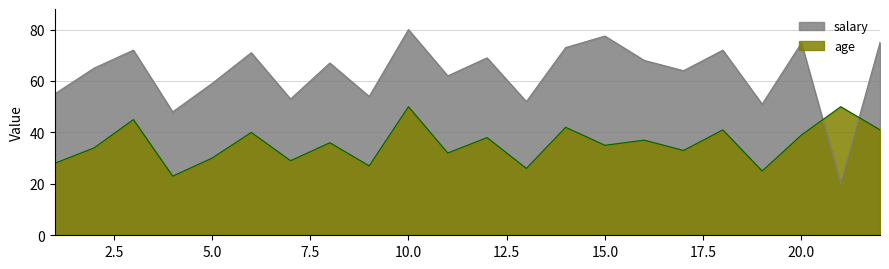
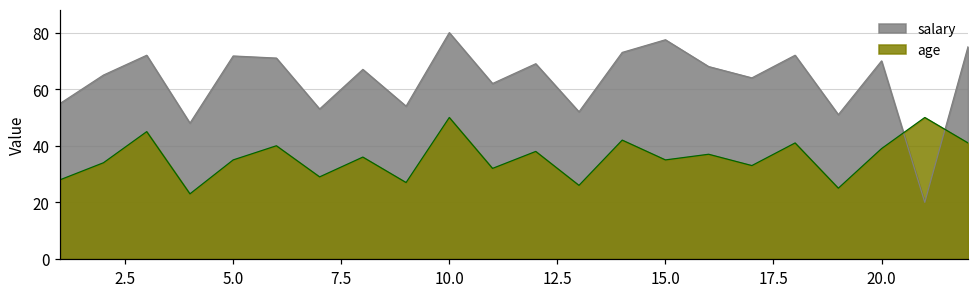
  {
    "salary": {
-     "5.0": 59,
+     "5.0": 72,
      "10.0": 80,
      "15.0": 77,
-     "20.0": 75
+     "20.0": 70
    },
    "age": {
-     "5.0": 30,
+     "5.0": 35,
      "10.0": 50,
      "15.0": 35,
      "20.0": 39
    }
  }
